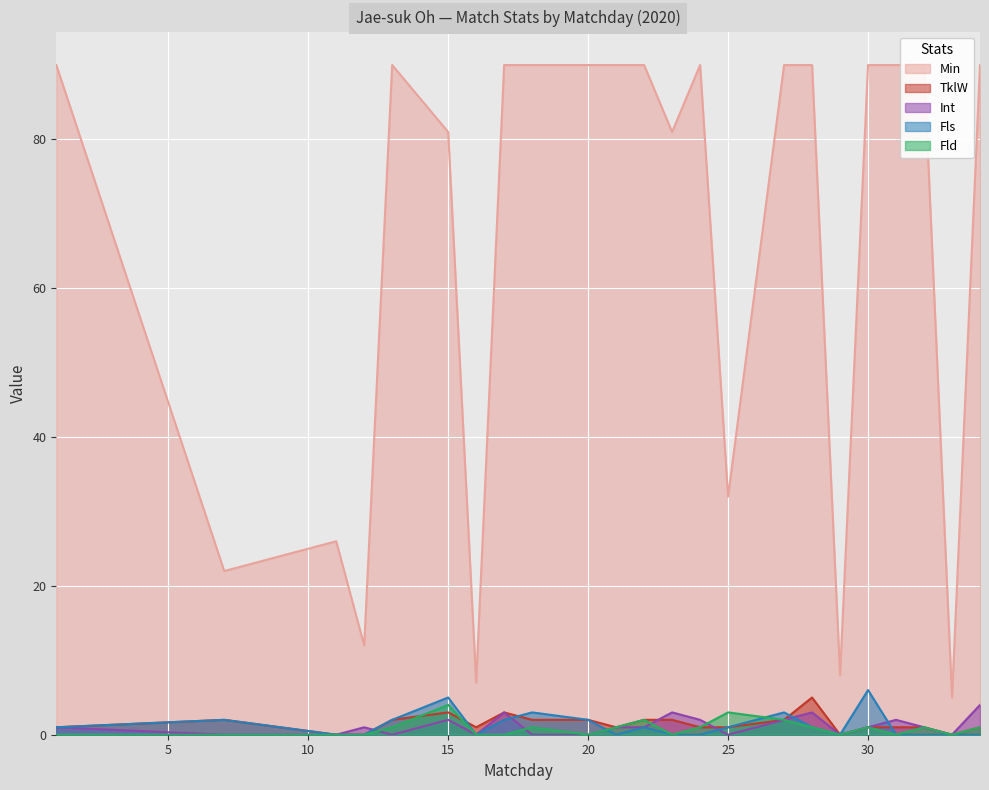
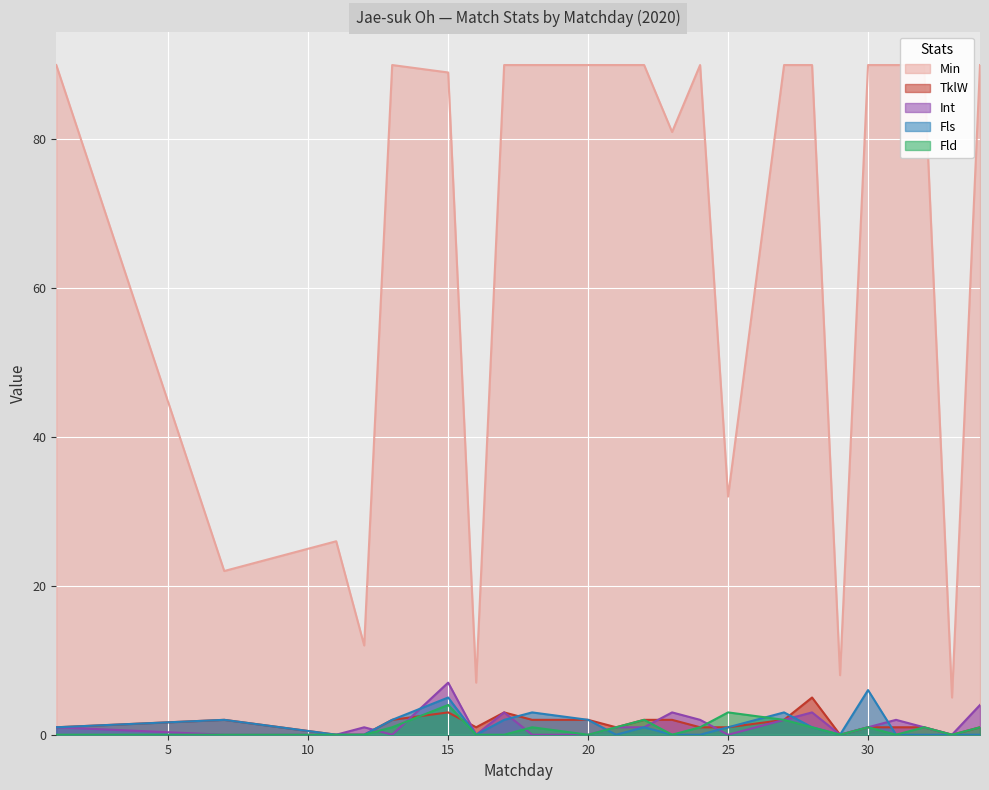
  {
    "Min": {
-     "15": 81,
+     "15": 89,
      "20": 90,
      "25": 32,
      "30": 90
    },
    "TklW": {
      "15": 3
    },
    "Int": {
-     "15": 2,
+     "15": 7,
      "25": 0
    },
    "Fls": {
      "15": 5,
      "30": 6
    },
    "Fld": {
      "15": 4,
      "25": 3
    }
  }
